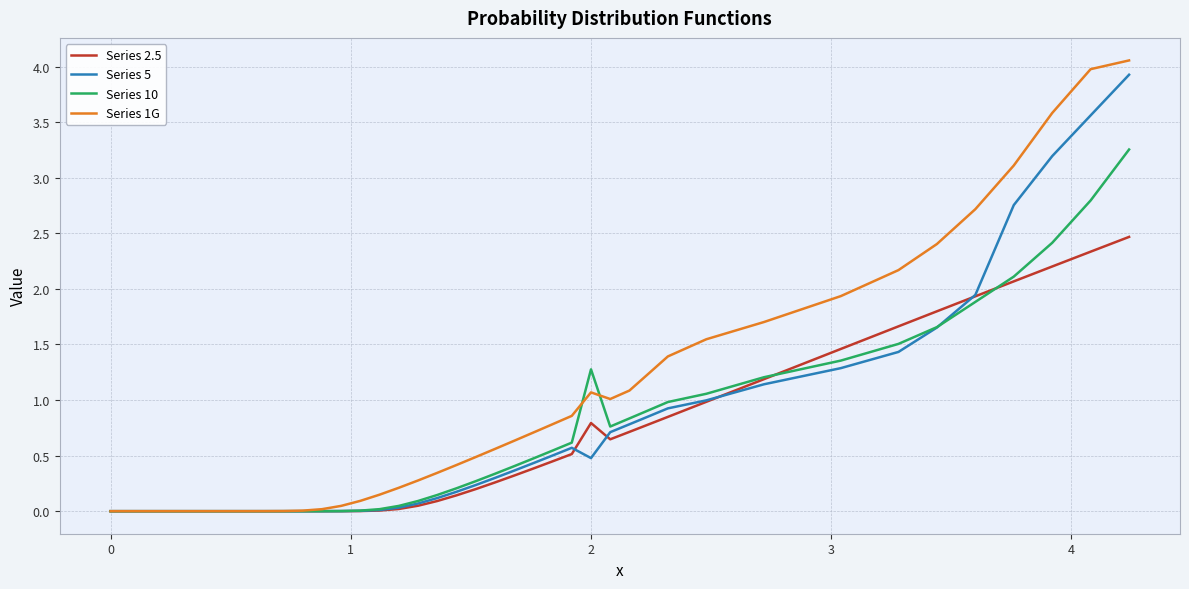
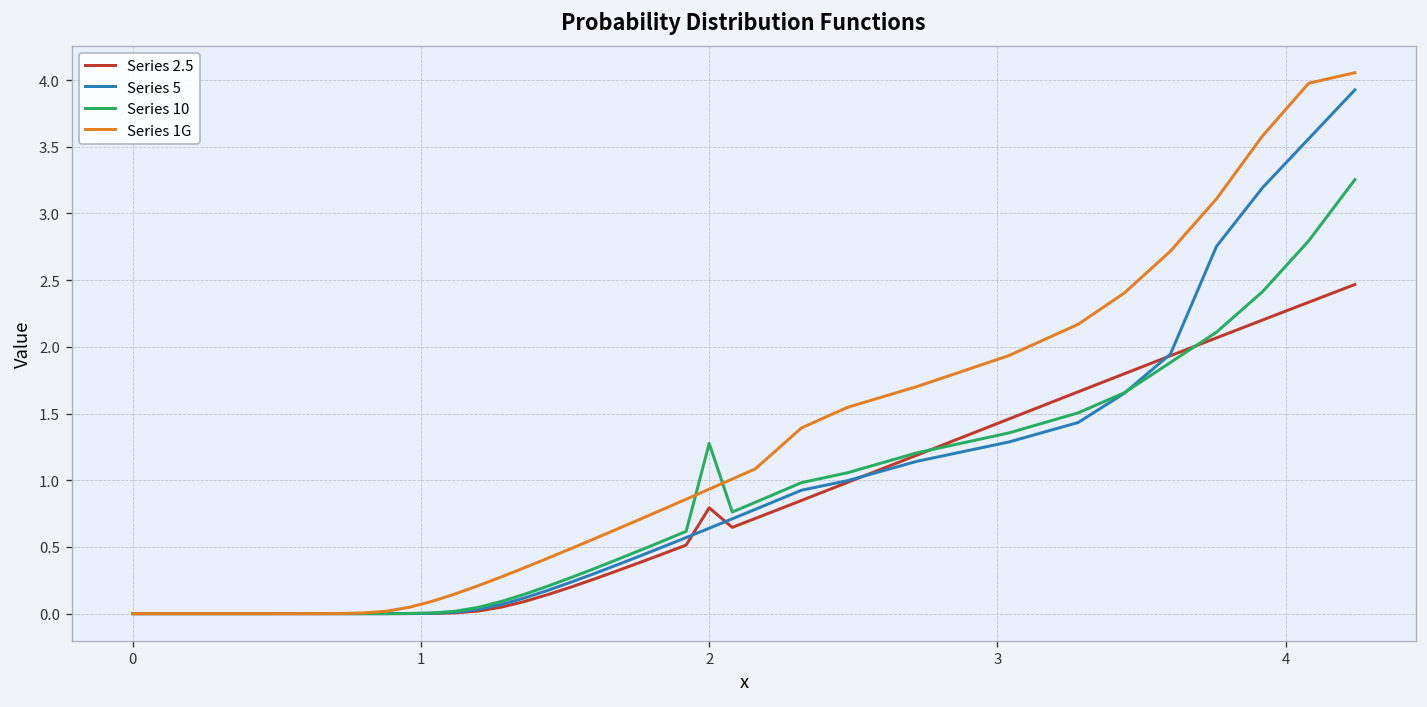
  {
    "Series 2.5": {
      "2": 0.79
    },
    "Series 5": {
-     "2": 0.48
+     "2": 0.64
    },
    "Series 10": {
      "2": 1.28
    },
    "Series 1G": {
-     "2": 1.07
+     "2": 0.93
    }
  }
